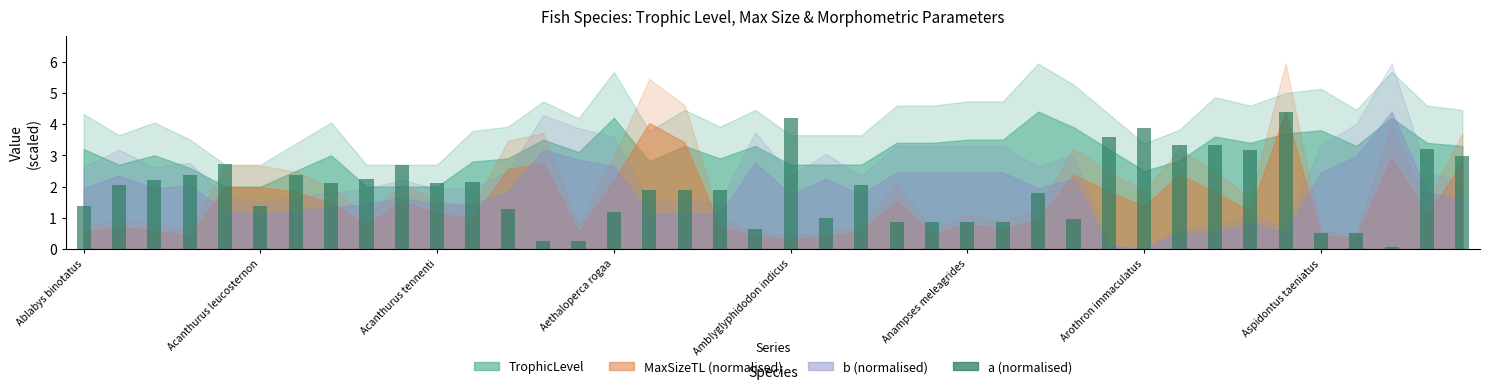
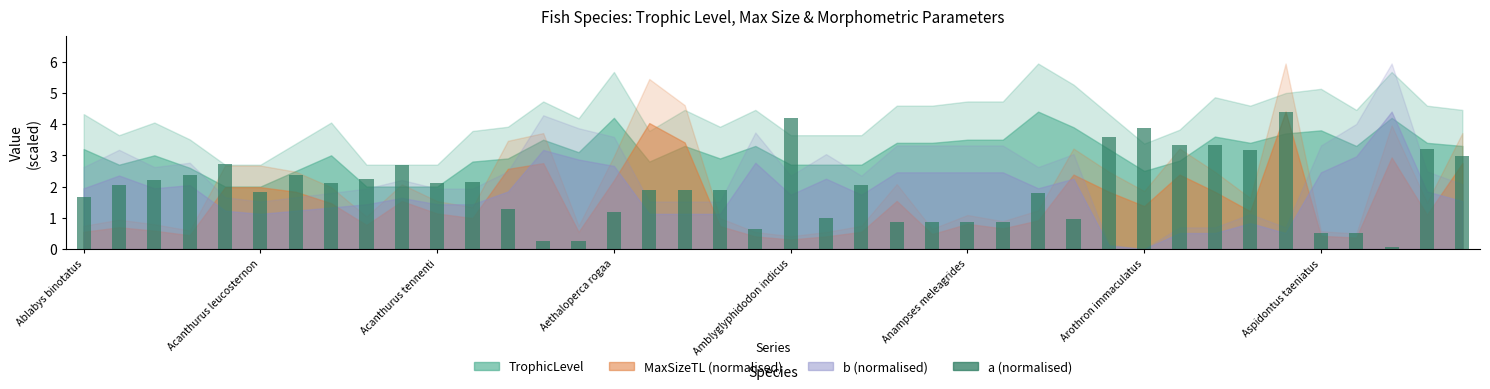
  {
    "a (normalised)": {
-     "Ablabys binotatus": 1.4,
-     "Acanthurus leucosternon": 1.4,
+     "Ablabys binotatus": 1.7,
+     "Acanthurus leucosternon": 1.8,
      "Acanthurus tennenti": 2.1,
      "Aethaloperca rogaa": 1.2,
      "Amblyglyphidodon indicus": 4.2,
      "Anampses meleagrides": 0.9,
      "Arothron immaculatus": 3.9,
      "Aspidontus taeniatus": 0.5
    }
  }
